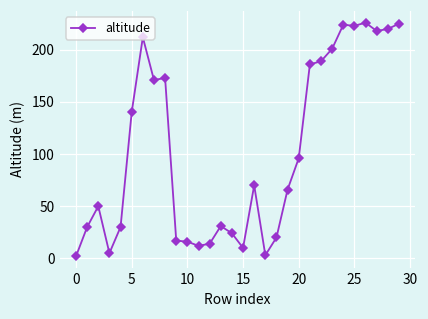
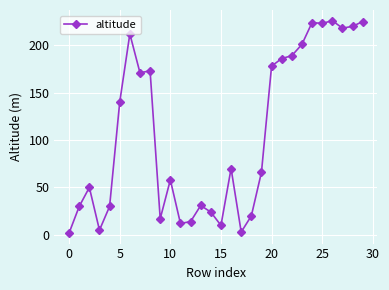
  {
    "0": 0,
    "5": 140,
-   "10": 20,
+   "10": 60,
    "15": 10,
-   "20": 100,
+   "20": 180,
    "25": 220
  }
